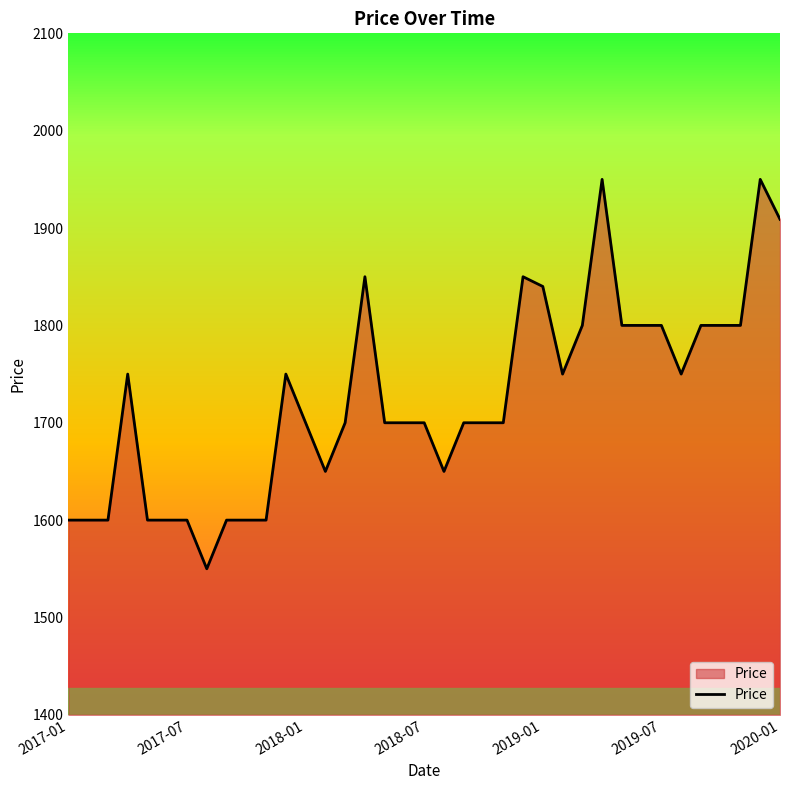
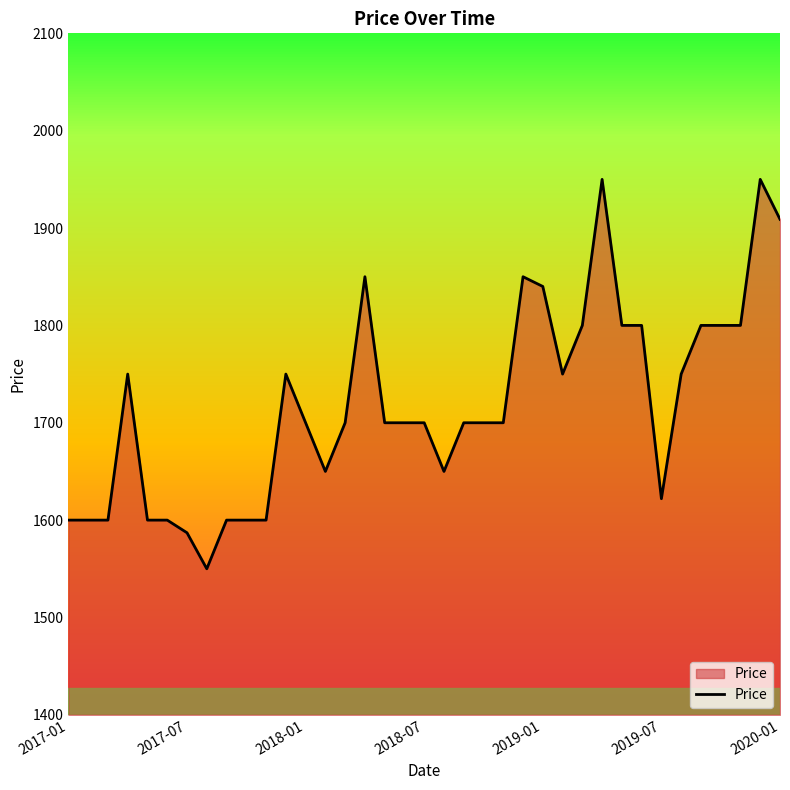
  {
    "2017-01": 1600,
-   "2017-07": 1600,
+   "2017-07": 1590,
    "2018-01": 1700,
    "2018-07": 1700,
    "2019-01": 1840,
-   "2019-07": 1800,
+   "2019-07": 1620,
    "2020-01": 1910
  }
